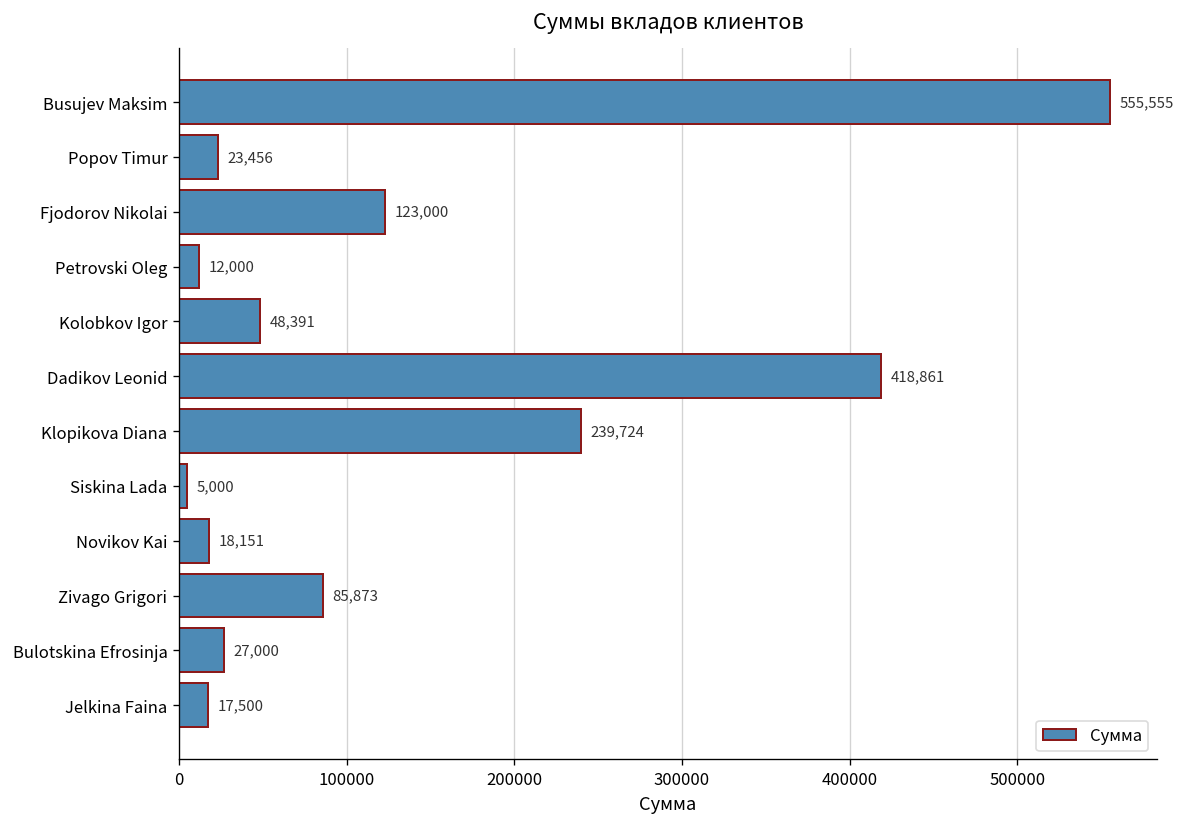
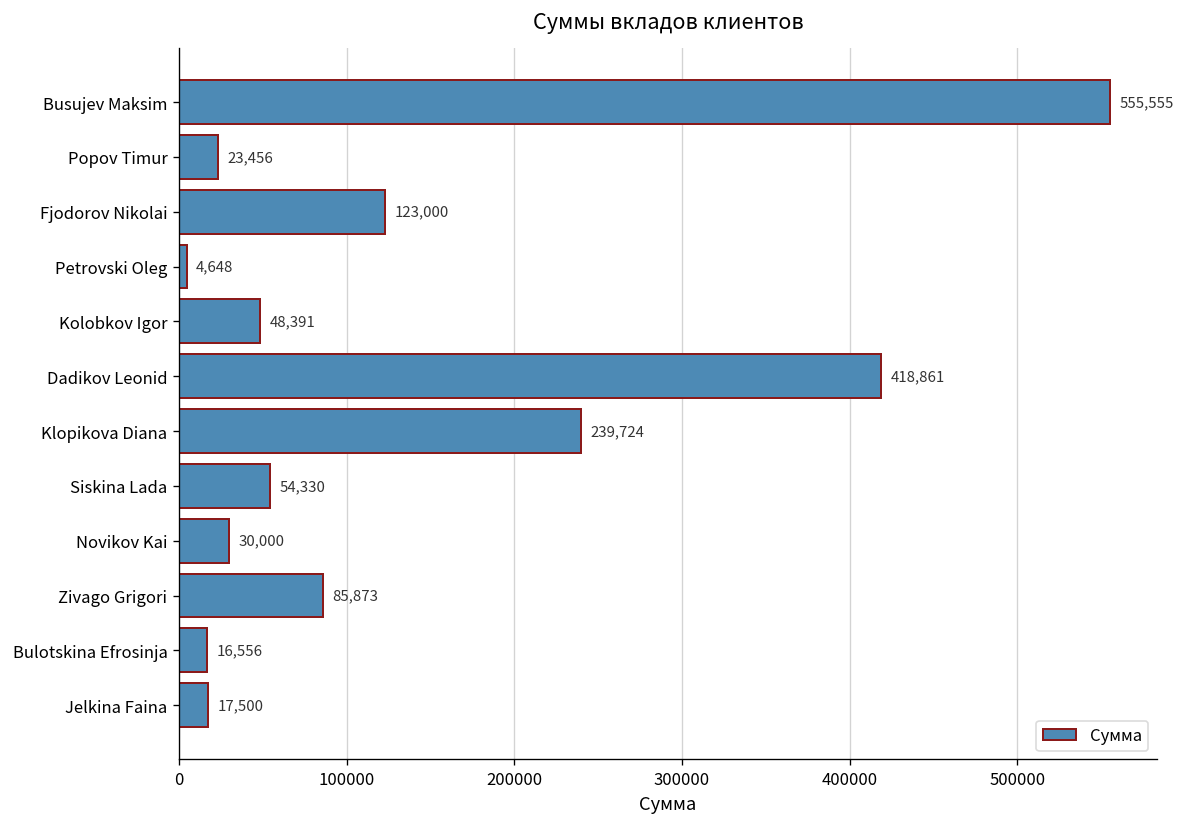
  {
    "Busujev Maksim": "555,555",
    "Popov Timur": "23,456",
    "Fjodorov Nikolai": "123,000",
-   "Petrovski Oleg": "12,000",
+   "Petrovski Oleg": "4,648",
    "Kolobkov Igor": "48,391",
    "Dadikov Leonid": "418,861",
    "Klopikova Diana": "239,724",
-   "Siskina Lada": "5,000",
-   "Novikov Kai": "18,151",
+   "Siskina Lada": "54,330",
+   "Novikov Kai": "30,000",
    "Zivago Grigori": "85,873",
-   "Bulotskina Efrosinja": "27,000",
+   "Bulotskina Efrosinja": "16,556",
    "Jelkina Faina": "17,500"
  }
